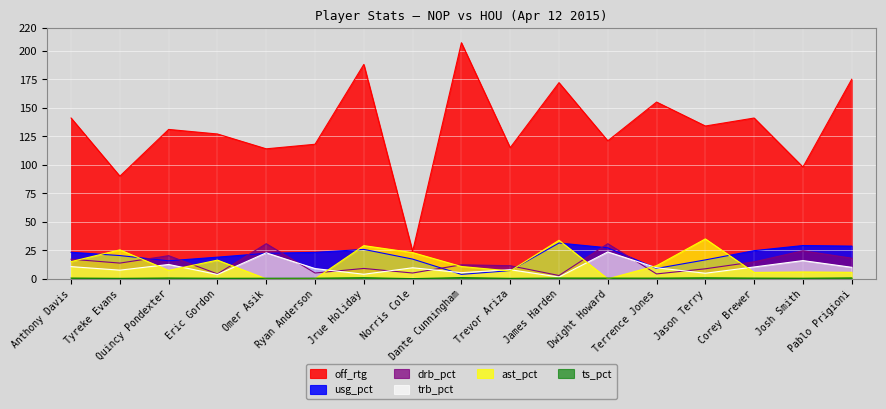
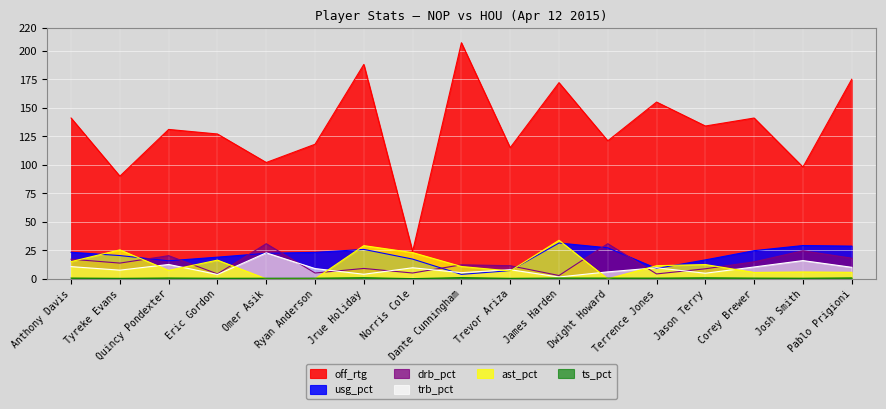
  {
    "off_rtg": {
      "Anthony Davis": 141,
      "Tyreke Evans": 90,
      "Quincy Pondexter": 131,
      "Eric Gordon": 127,
-     "Omer Asik": 114,
+     "Omer Asik": 102,
      "Ryan Anderson": 118,
      "Jrue Holiday": 188,
      "Dante Cunningham": 207,
      "Trevor Ariza": 115,
      "James Harden": 172,
      "Dwight Howard": 121,
      "Terrence Jones": 155,
      "Jason Terry": 134,
      "Corey Brewer": 141,
      "Josh Smith": 98,
      "Pablo Prigioni": 175
    },
    "usg_pct": {
      "Anthony Davis": 23,
      "Tyreke Evans": 20,
      "Quincy Pondexter": 16,
      "Eric Gordon": 19,
      "Ryan Anderson": 23,
      "Jrue Holiday": 26,
      "Norris Cole": 17,
      "James Harden": 31,
      "Dwight Howard": 27,
      "Jason Terry": 17,
      "Corey Brewer": 25,
      "Josh Smith": 29,
      "Pablo Prigioni": 29
    },
    "drb_pct": {
      "Tyreke Evans": 14,
      "Quincy Pondexter": 20,
      "Omer Asik": 31,
      "Ryan Anderson": 5,
      "Jrue Holiday": 9,
      "Norris Cole": 5,
      "Trevor Ariza": 12,
      "Dwight Howard": 31,
      "Terrence Jones": 4,
      "Jason Terry": 9,
      "Corey Brewer": 15,
      "Josh Smith": 25,
      "Pablo Prigioni": 18
    },
    "trb_pct": {
      "Anthony Davis": 11,
      "Tyreke Evans": 8,
      "Quincy Pondexter": 13,
      "Ryan Anderson": 9,
      "Jrue Holiday": 4,
      "Norris Cole": 10,
-     "Dwight Howard": 24,
+     "Dwight Howard": 6,
      "Jason Terry": 5,
      "Corey Brewer": 10,
      "Josh Smith": 16,
      "Pablo Prigioni": 10
    },
    "ast_pct": {
      "Tyreke Evans": 25,
      "Quincy Pondexter": 7,
      "Eric Gordon": 16,
      "Jrue Holiday": 29,
      "James Harden": 34,
-     "Jason Terry": 35,
+     "Jason Terry": 13,
      "Corey Brewer": 6,
      "Josh Smith": 6,
      "Pablo Prigioni": 6
    },
    "ts_pct": {
      "Anthony Davis": 1,
      "Tyreke Evans": 0,
      "Quincy Pondexter": 1,
      "Eric Gordon": 0,
      "Jrue Holiday": 1,
      "Norris Cole": 0,
      "Dante Cunningham": 1,
      "Trevor Ariza": 0,
      "Terrence Jones": 1,
      "Jason Terry": 1,
      "Corey Brewer": 1,
      "Josh Smith": 1,
      "Pablo Prigioni": 1
    }
  }
